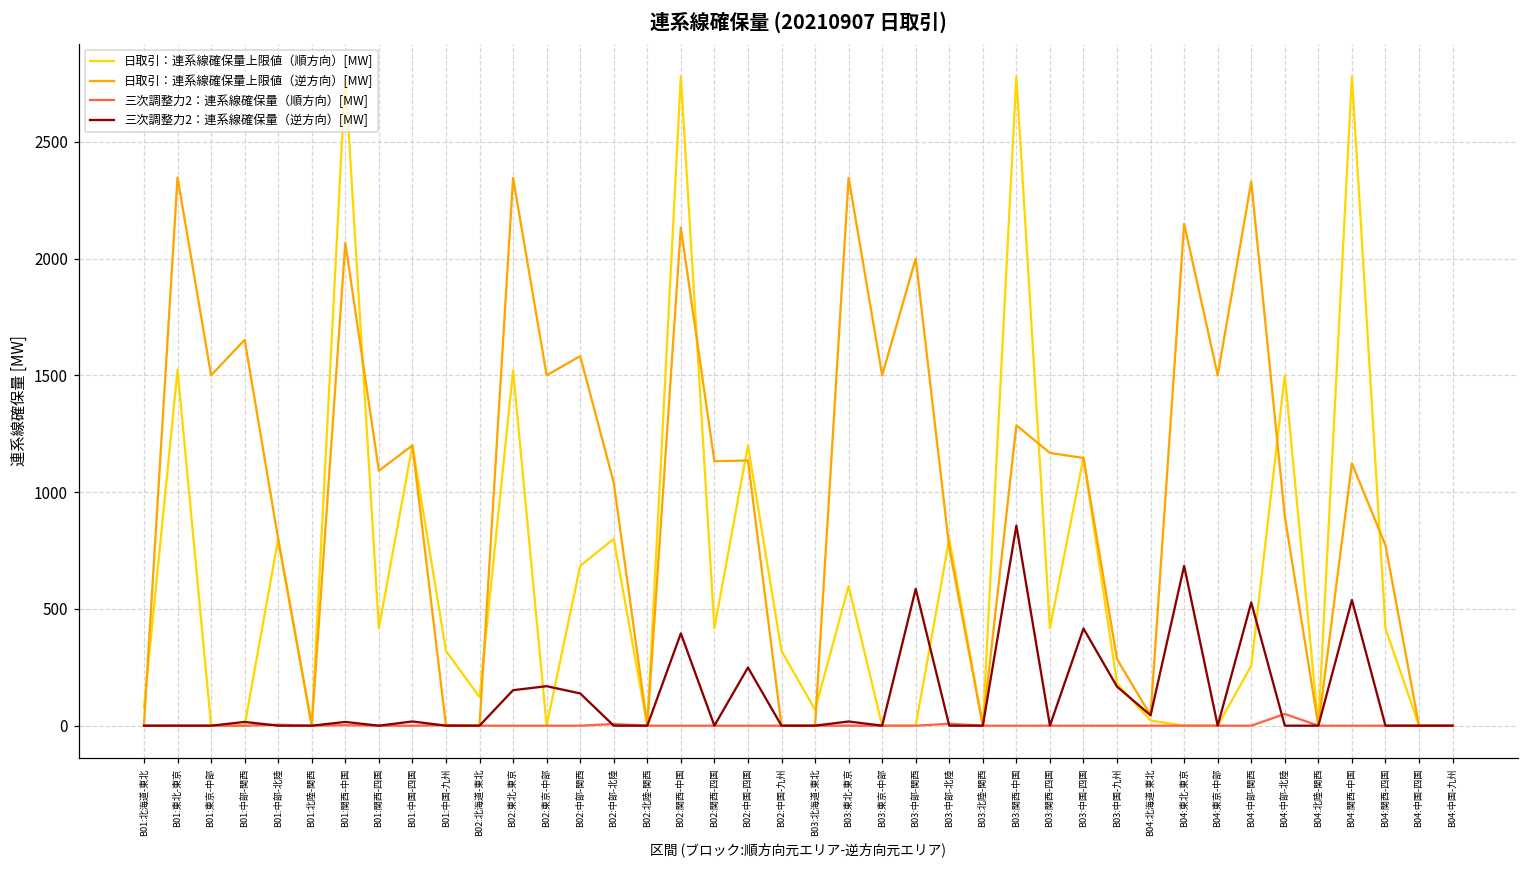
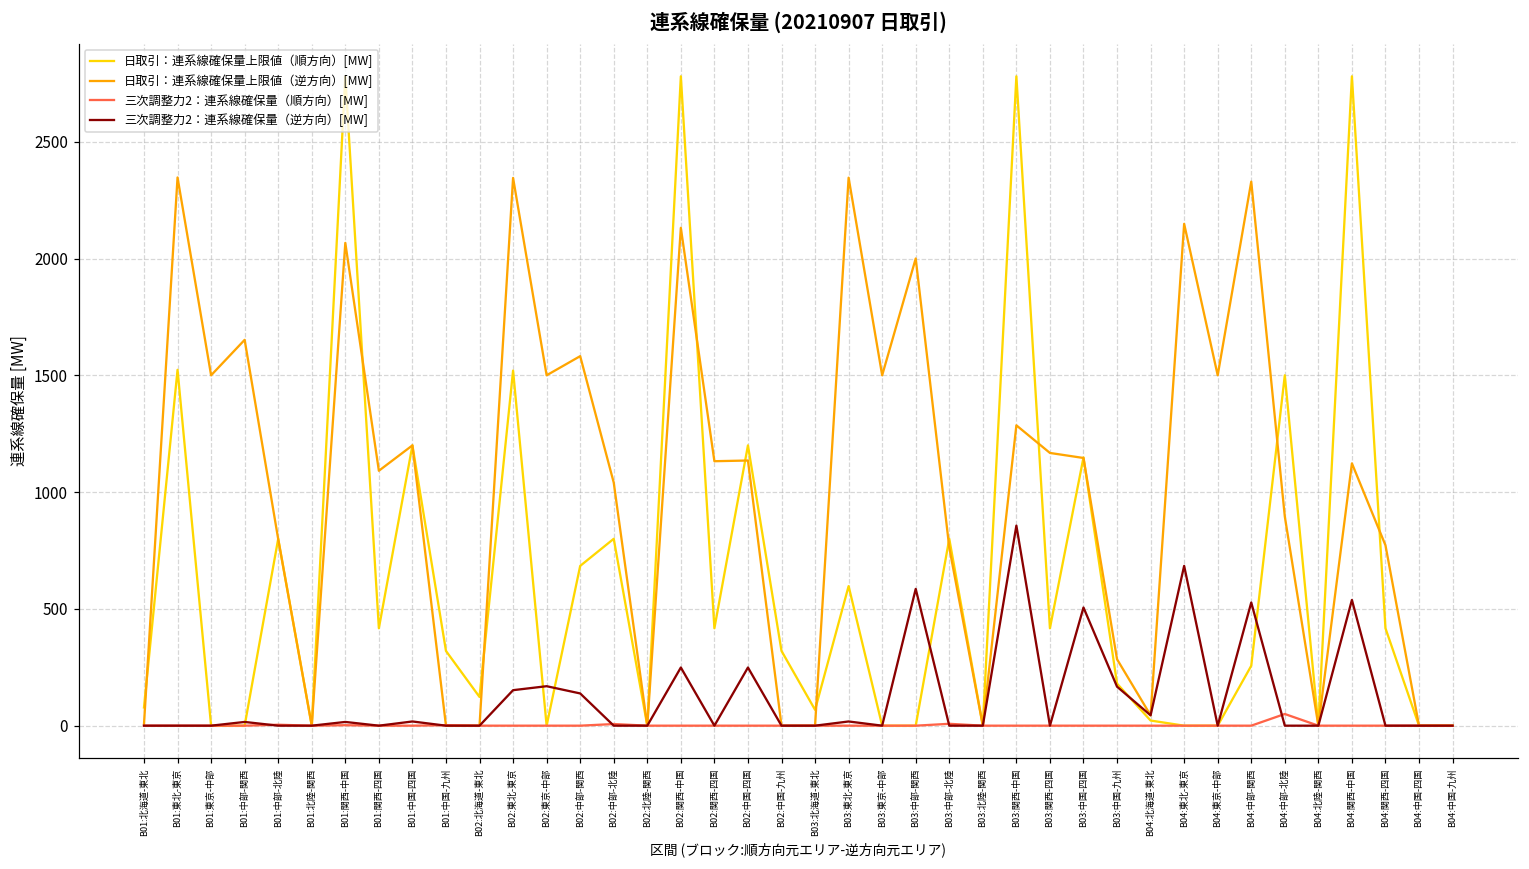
  {
    "三次調整力2：連系線確保量（順方向）[MW]": {
      "B01:関西-中国": 0,
      "B01:中国-四国": 0,
      "B02:東北-東京": 0,
      "B02:中部-関西": 0,
      "B02:関西-中国": 0,
      "B02:中国-四国": 0,
      "B03:東北-東京": 0,
      "B03:関西-中国": 0,
      "B03:中国-四国": 0,
      "B03:中国-九州": 0,
      "B04:北海道-東北": 0,
      "B04:中部-関西": 0,
      "B04:中部-北陸": 50,
      "B04:関西-中国": 0
    },
    "三次調整力2：連系線確保量（逆方向）[MW]": {
      "B01:中部-関西": 20,
      "B01:関西-中国": 20,
      "B01:中国-四国": 20,
      "B02:東北-東京": 150,
      "B02:東京-中部": 170,
      "B02:中部-関西": 140,
-     "B02:関西-中国": 400,
+     "B02:関西-中国": 250,
      "B02:中国-四国": 250,
      "B03:東北-東京": 20,
      "B03:中部-関西": 590,
      "B03:関西-中国": 860,
-     "B03:中国-四国": 420,
+     "B03:中国-四国": 510,
      "B03:中国-九州": 170,
      "B04:東北-東京": 680,
      "B04:中部-関西": 530,
      "B04:中部-北陸": 0,
      "B04:関西-中国": 540
    }
  }
